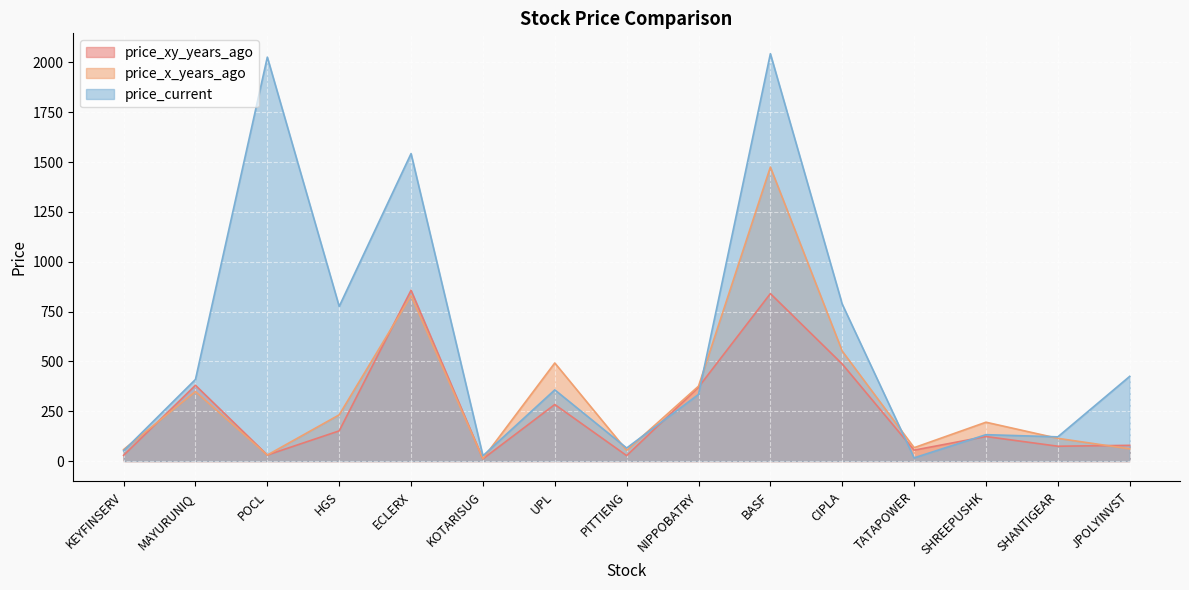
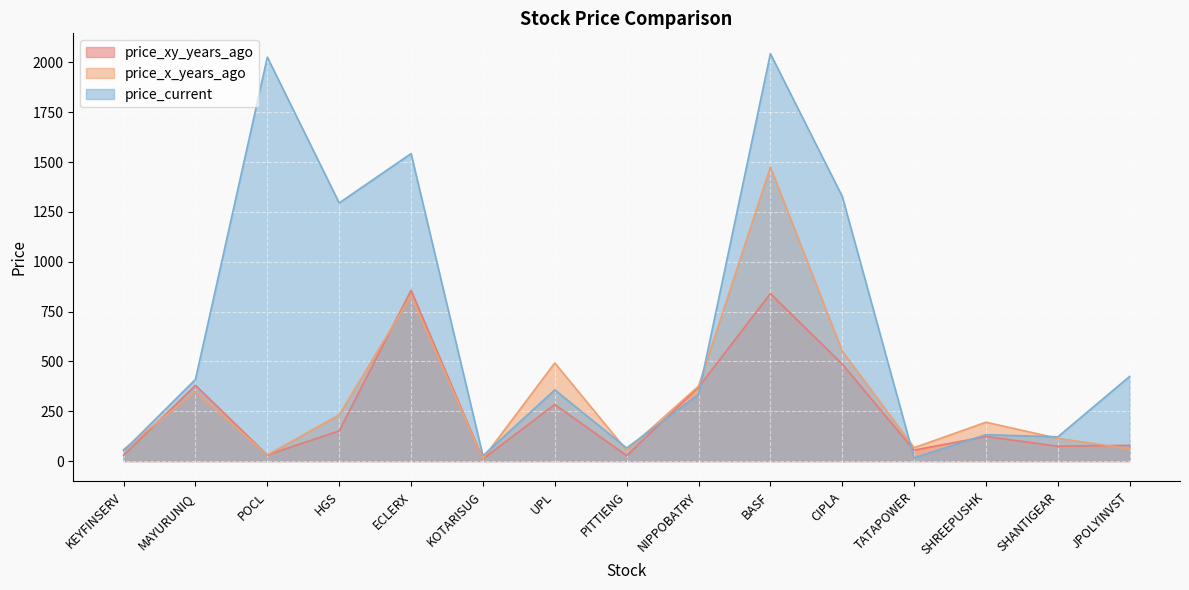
  {
    "price_current": {
      "MAYURUNIQ": 410,
      "POCL": 2030,
-     "HGS": 780,
+     "HGS": 1300,
      "ECLERX": 1540,
      "KOTARISUG": 30,
      "UPL": 360,
      "NIPPOBATRY": 330,
      "BASF": 2040,
-     "CIPLA": 790,
+     "CIPLA": 1330,
      "TATAPOWER": 20,
      "JPOLYINVST": 420
    }
  }
